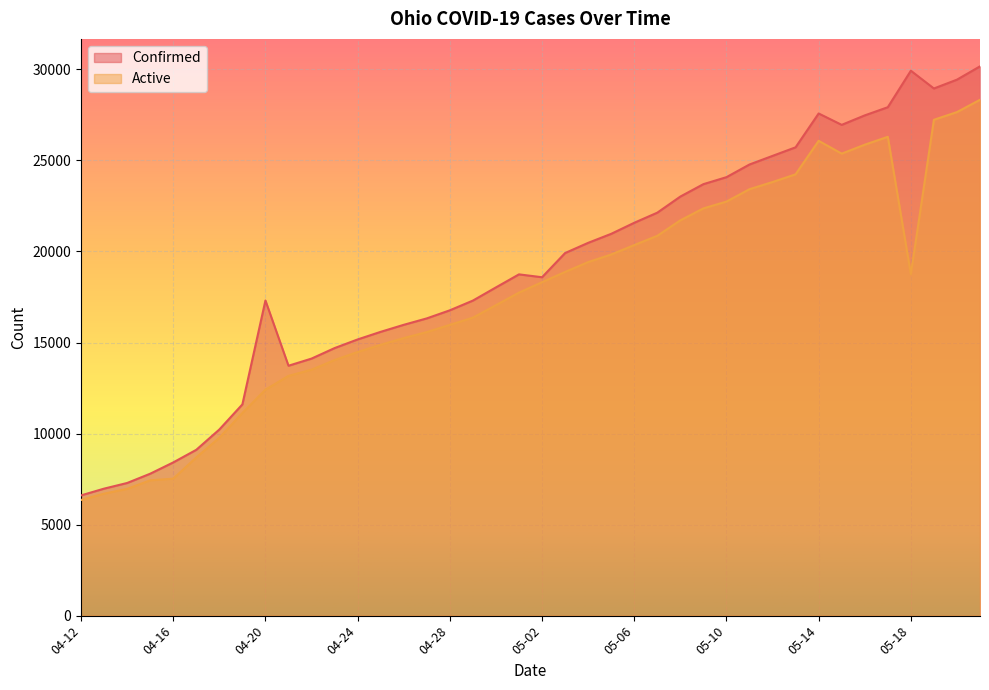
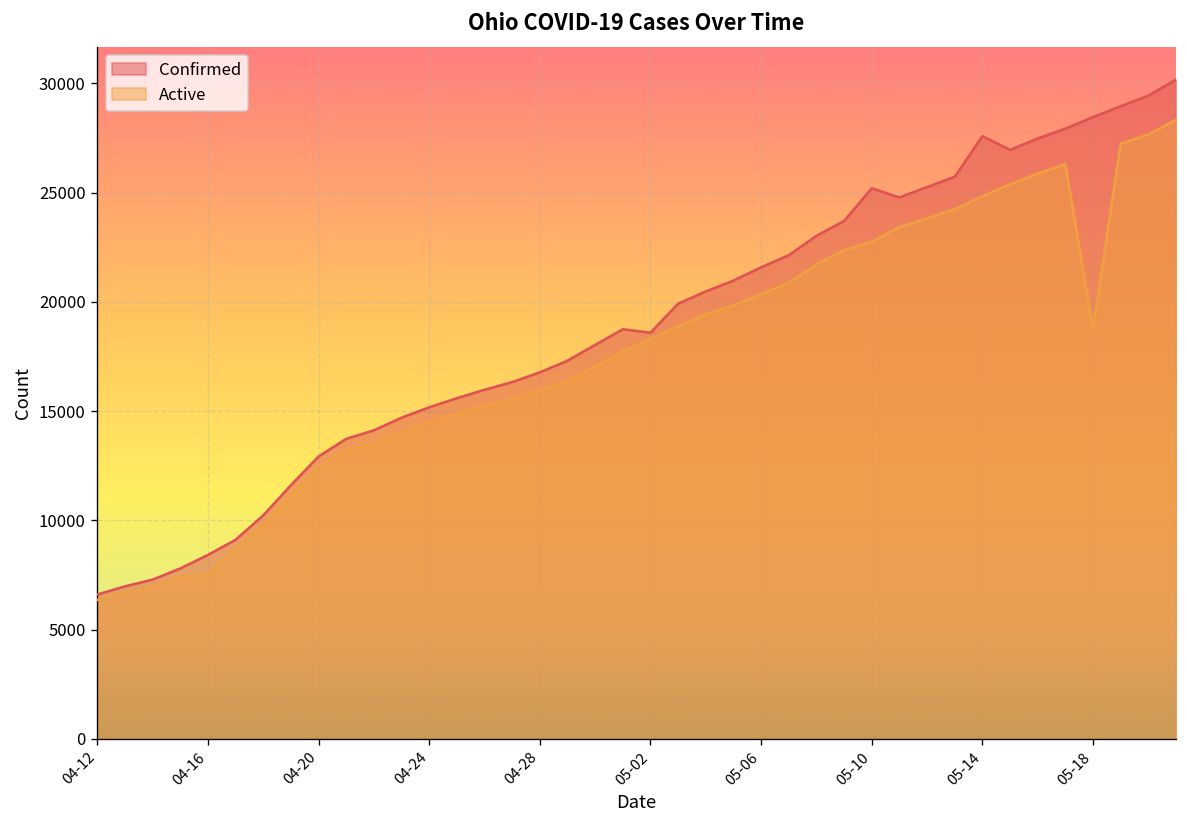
  {
    "Confirmed": {
      "04-12": 6600,
      "04-16": 8400,
-     "04-20": 17300,
+     "04-20": 12900,
      "04-24": 15200,
      "04-28": 16800,
      "05-02": 18600,
      "05-06": 21600,
-     "05-10": 24100,
+     "05-10": 25200,
      "05-14": 27600,
-     "05-18": 29900
+     "05-18": 28500
    },
    "Active": {
      "04-12": 6400,
      "04-16": 7500,
      "04-20": 12400,
      "04-24": 14500,
      "04-28": 16000,
      "05-02": 18300,
      "05-06": 20400,
      "05-10": 22700,
-     "05-14": 26100,
+     "05-14": 24800,
      "05-18": 18800
    }
  }
